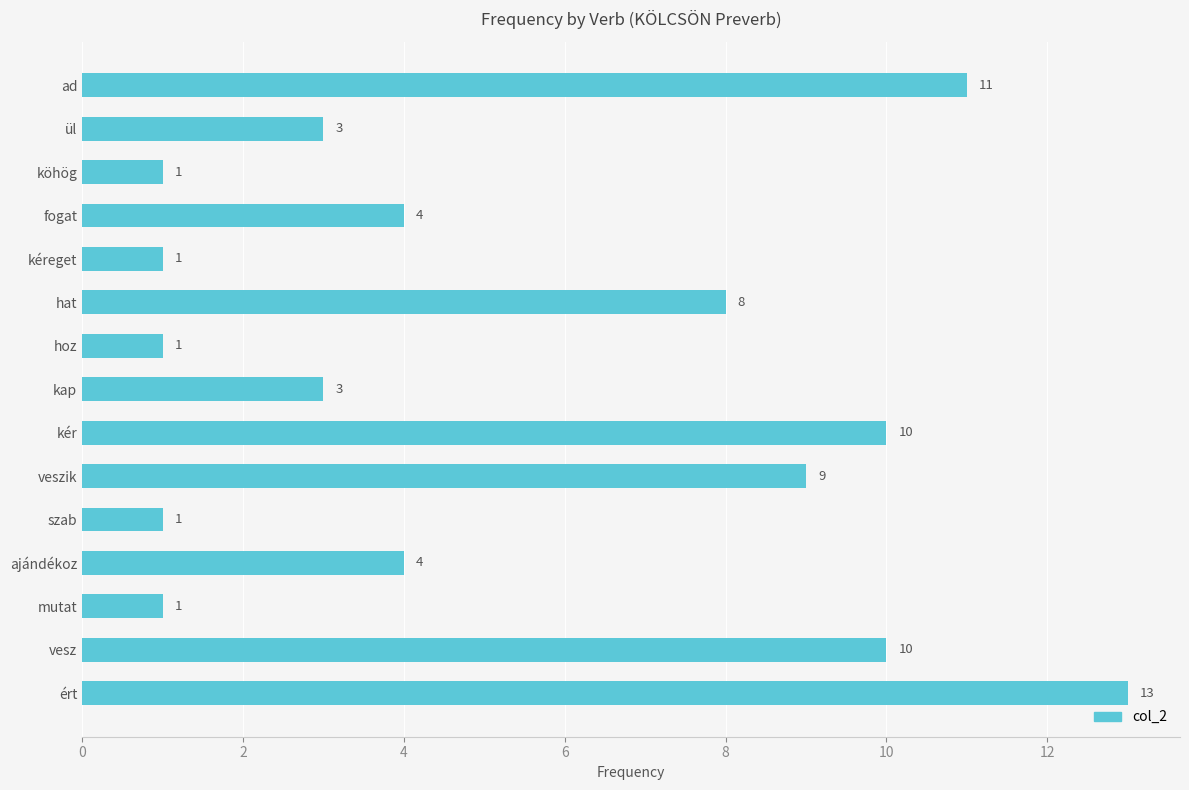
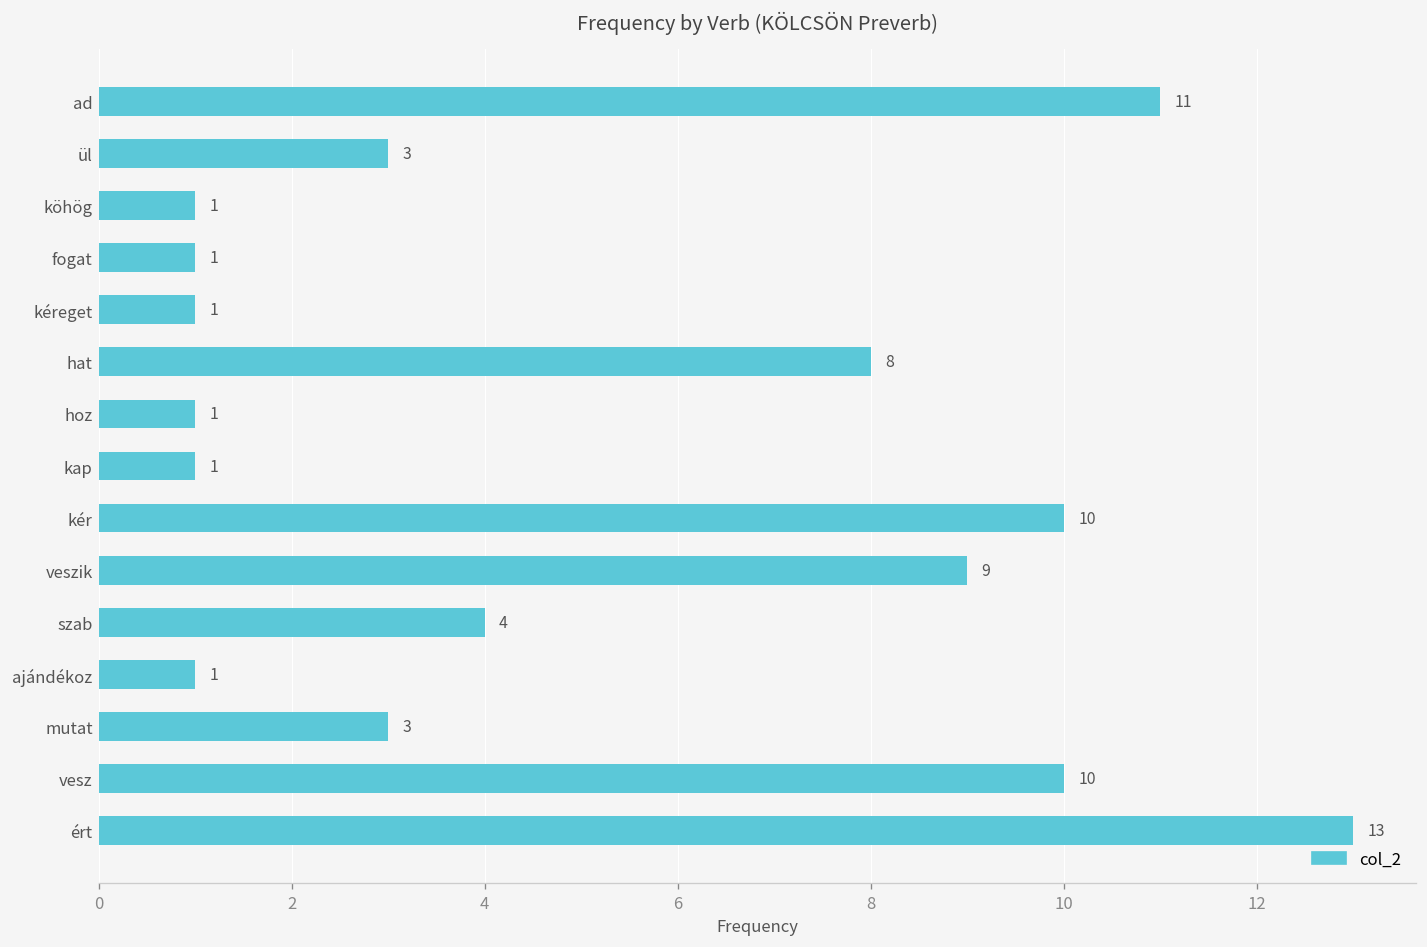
  {
    "ad": 11,
    "ül": 3,
    "köhög": 1,
-   "fogat": 4,
+   "fogat": 1,
    "kéreget": 1,
    "hat": 8,
    "hoz": 1,
-   "kap": 3,
+   "kap": 1,
    "kér": 10,
    "veszik": 9,
-   "szab": 1,
-   "ajándékoz": 4,
-   "mutat": 1,
+   "szab": 4,
+   "ajándékoz": 1,
+   "mutat": 3,
    "vesz": 10,
    "ért": 13
  }
